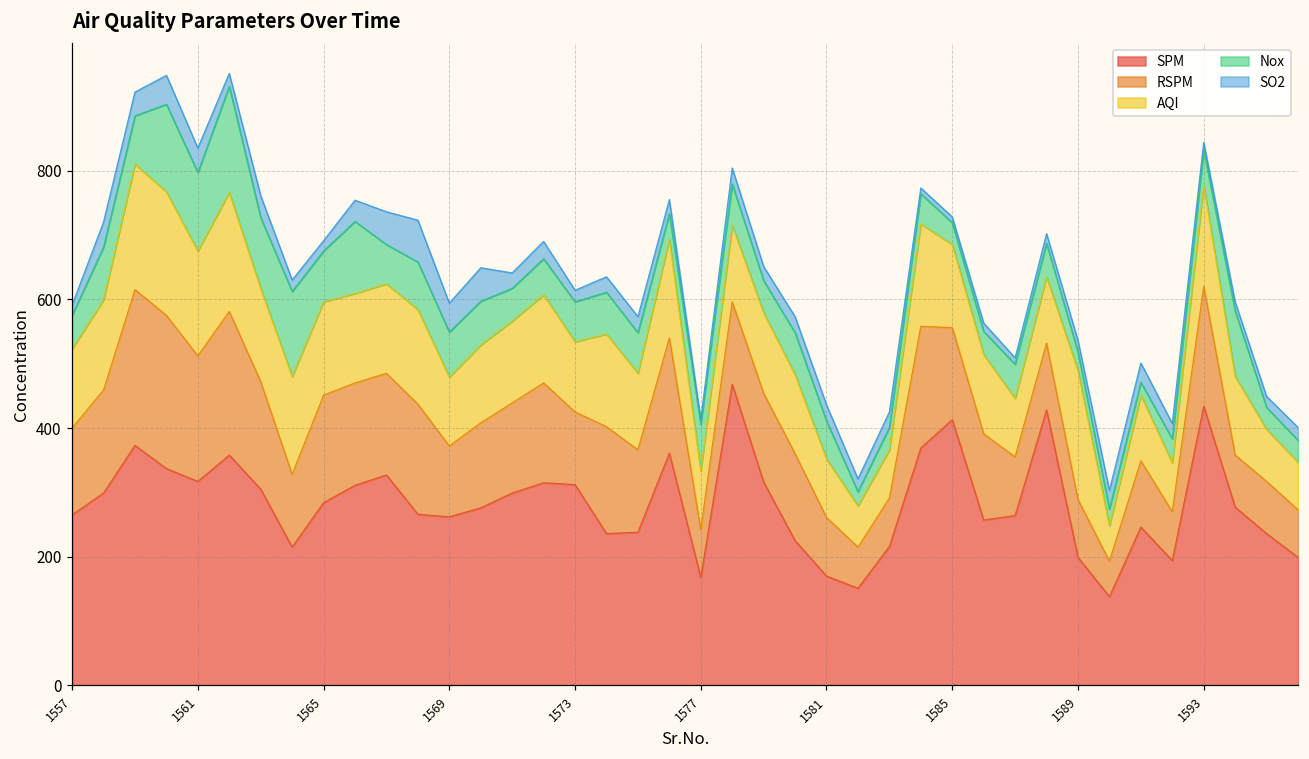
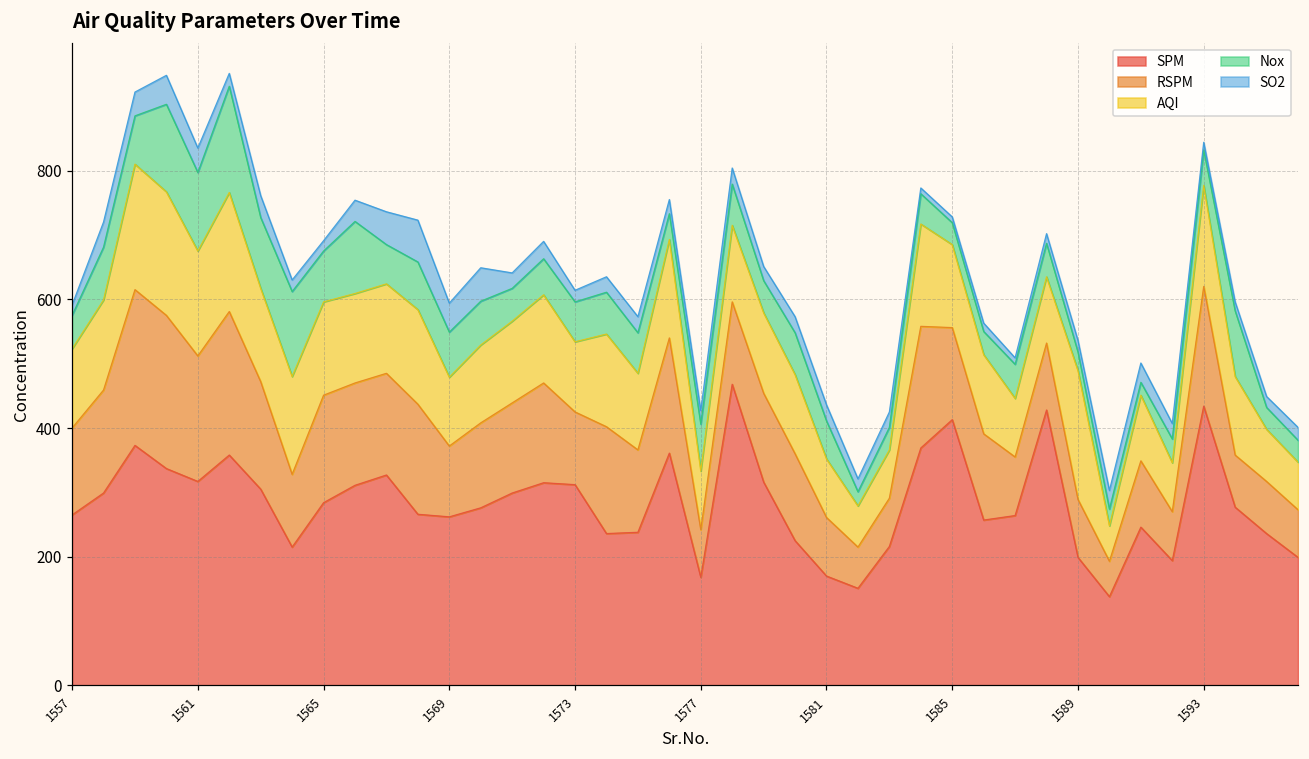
  {
    "AQI": {
      "1557": 120,
      "1561": 160,
      "1565": 150,
      "1569": 110,
      "1573": 110,
      "1577": 90,
      "1581": 90,
      "1585": 130,
      "1589": 200,
      "1593": 160
    },
    "Nox": {
      "1557": 50,
      "1561": 120,
      "1565": 80,
      "1569": 70,
      "1573": 60,
      "1577": 70,
      "1581": 60,
      "1585": 30,
      "1589": 30,
      "1593": 60
    },
    "SO2": {
      "1557": 20,
      "1561": 40,
      "1565": 20,
      "1569": 50,
      "1573": 20,
-     "1577": 10,
+     "1577": 20,
      "1581": 30,
      "1585": 10,
      "1589": 20,
      "1593": 10
    }
  }
